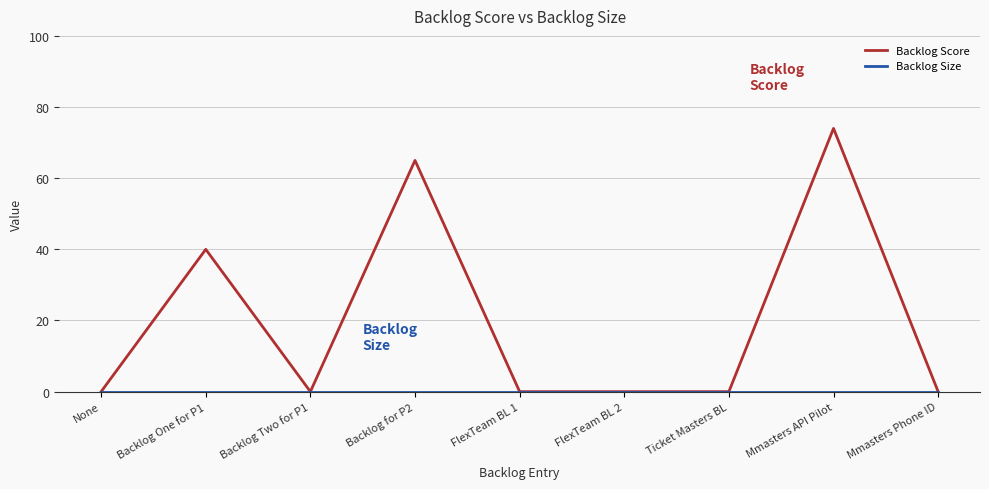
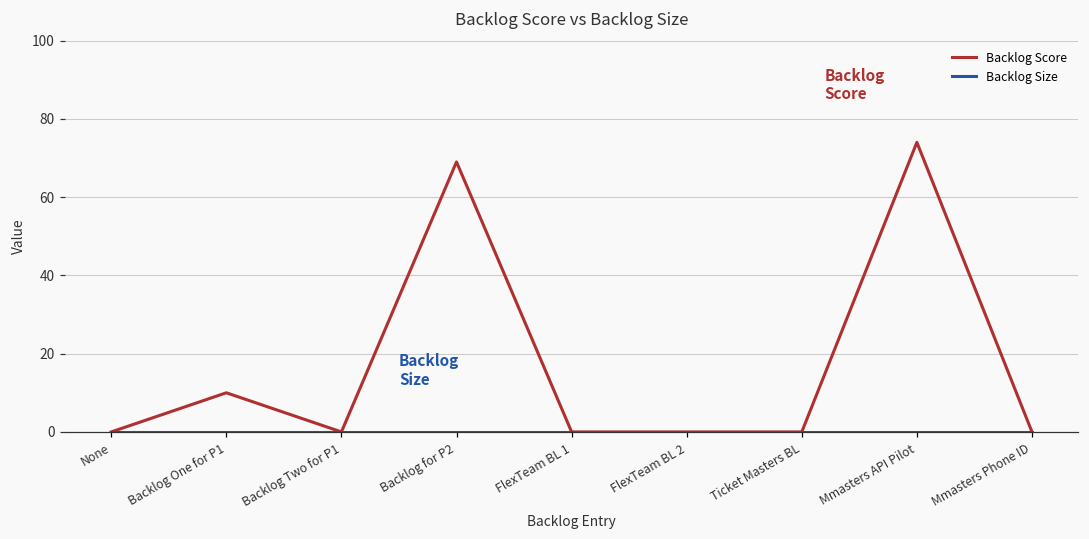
  {
    "Backlog Score": {
-     "Backlog One for P1": 40,
-     "Backlog for P2": 65,
+     "Backlog One for P1": 10,
+     "Backlog for P2": 69,
      "Mmasters API Pilot": 74
    },
    "Backlog Size": {
      "Backlog One for P1": 0,
      "Backlog for P2": 0,
      "Mmasters API Pilot": 0
    }
  }
